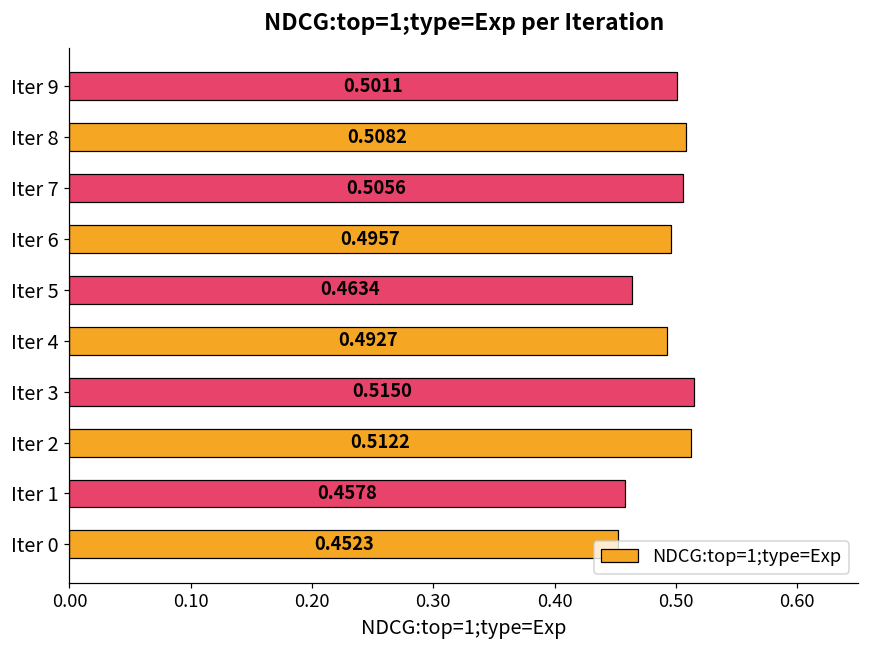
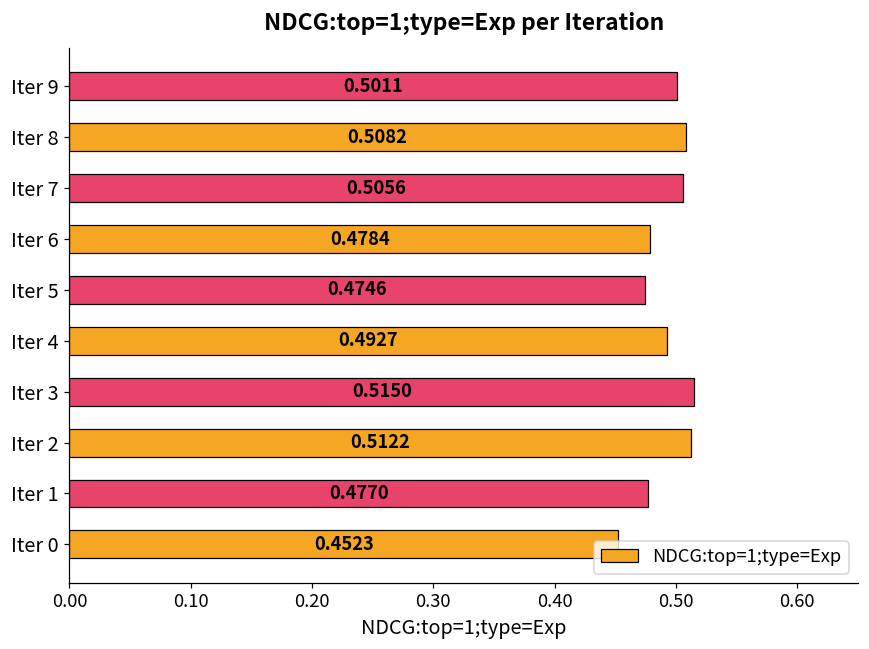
  {
    "Iter 9": 0.5011,
    "Iter 8": 0.5082,
    "Iter 7": 0.5056,
-   "Iter 6": 0.4957,
-   "Iter 5": 0.4634,
+   "Iter 6": 0.4784,
+   "Iter 5": 0.4746,
    "Iter 4": 0.4927,
    "Iter 3": 0.5150,
    "Iter 2": 0.5122,
-   "Iter 1": 0.4578
+   "Iter 1": 0.4770
  }
